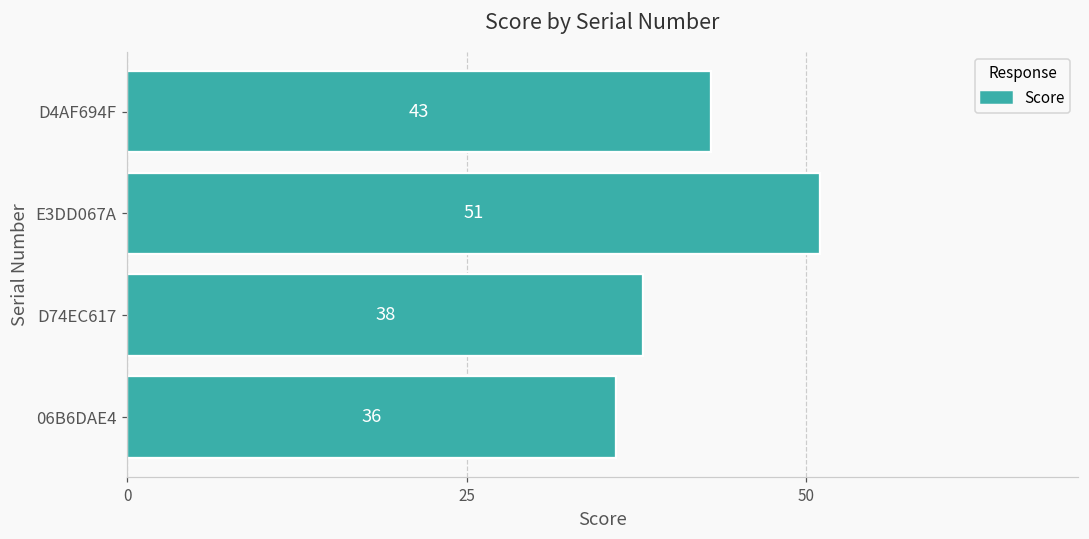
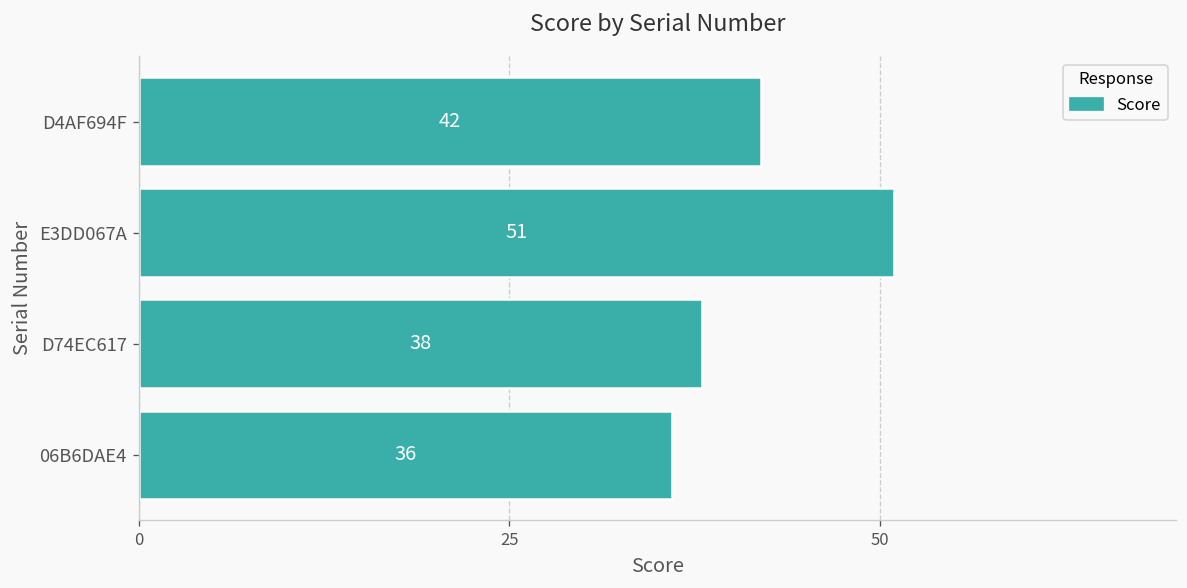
  {
-   "D4AF694F": 43,
+   "D4AF694F": 42,
    "E3DD067A": 51,
    "D74EC617": 38,
    "06B6DAE4": 36
  }
